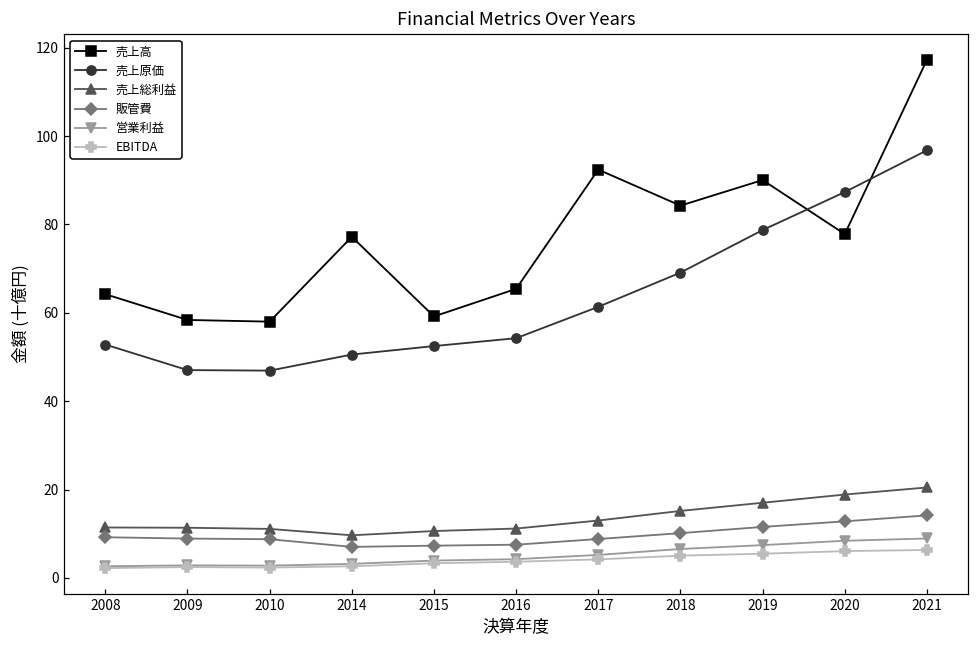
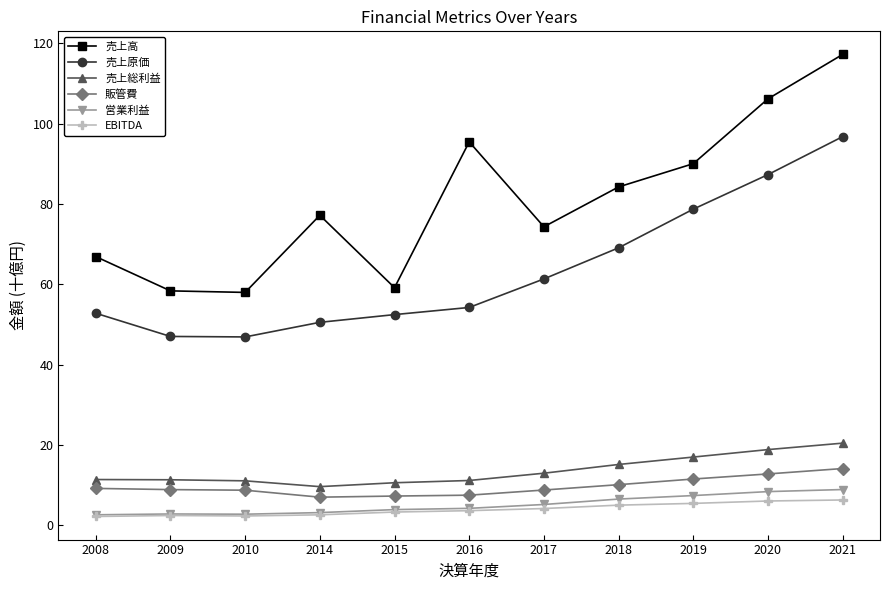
  {
    "売上高": {
-     "2008": 64,
+     "2008": 67,
      "2009": 58,
      "2010": 58,
      "2014": 77,
      "2015": 59,
-     "2016": 65,
-     "2017": 92,
+     "2016": 95,
+     "2017": 74,
      "2018": 84,
      "2019": 90,
-     "2020": 78,
+     "2020": 106,
      "2021": 117
    }
  }
